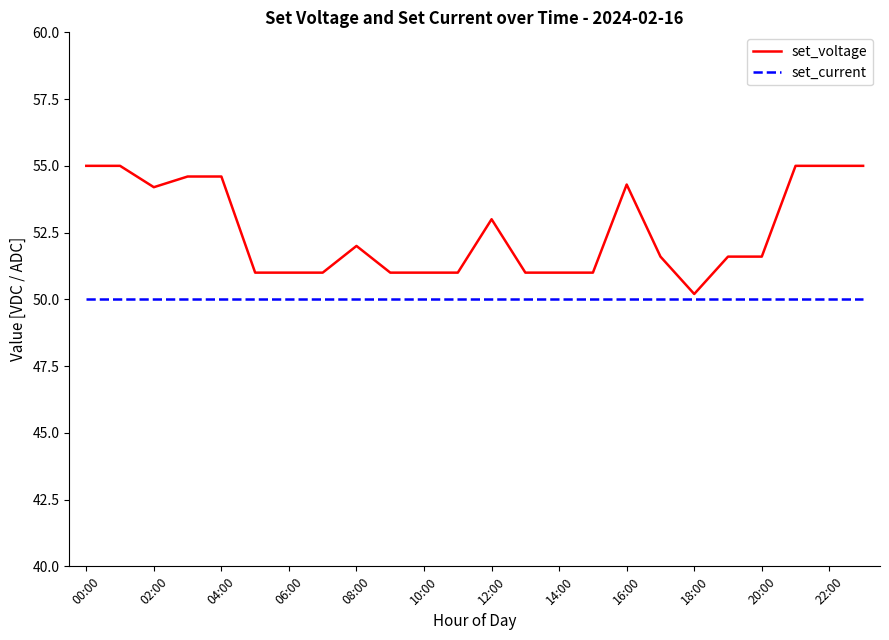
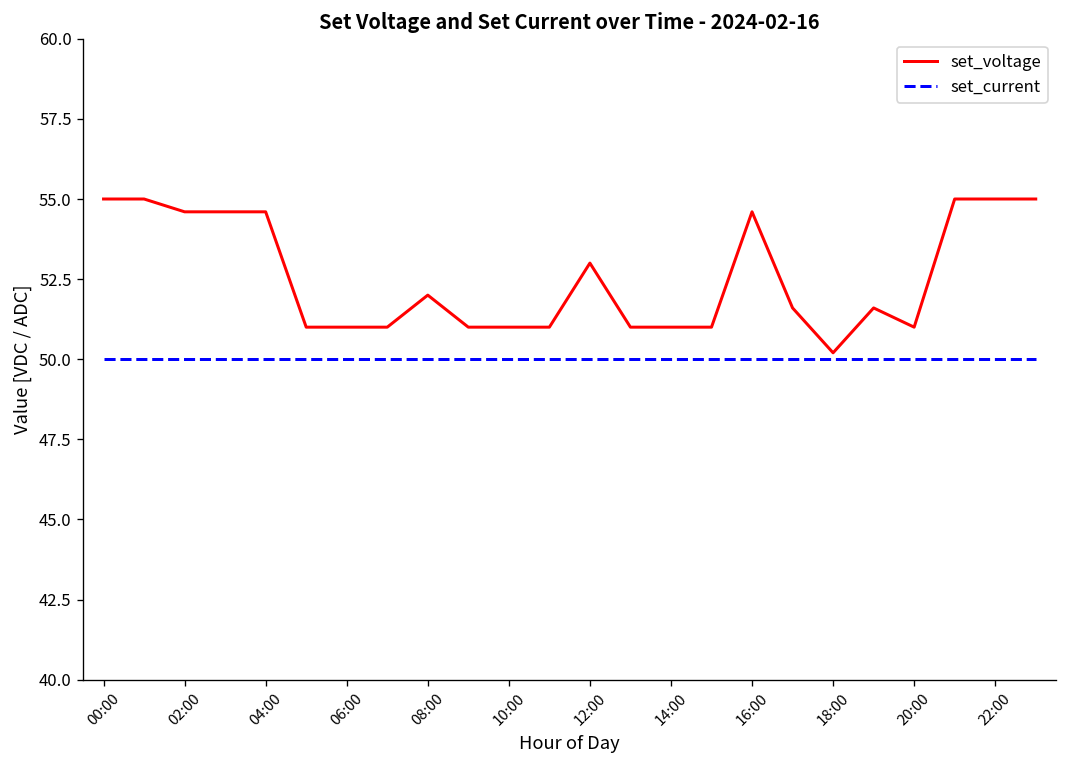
  {
    "set_voltage": {
      "00:00": 55.0,
-     "02:00": 54.2,
+     "02:00": 54.6,
      "04:00": 54.6,
      "06:00": 51.0,
      "08:00": 52.0,
      "10:00": 51.0,
      "12:00": 53.0,
      "14:00": 51.0,
-     "16:00": 54.3,
+     "16:00": 54.6,
      "18:00": 50.2,
-     "20:00": 51.6,
+     "20:00": 51.0,
      "22:00": 55.0
    },
    "set_current": {
      "00:00": 50.0,
      "02:00": 50.0,
      "04:00": 50.0,
      "06:00": 50.0,
      "08:00": 50.0,
      "10:00": 50.0,
      "12:00": 50.0,
      "14:00": 50.0,
      "16:00": 50.0,
      "18:00": 50.0,
      "20:00": 50.0,
      "22:00": 50.0
    }
  }
